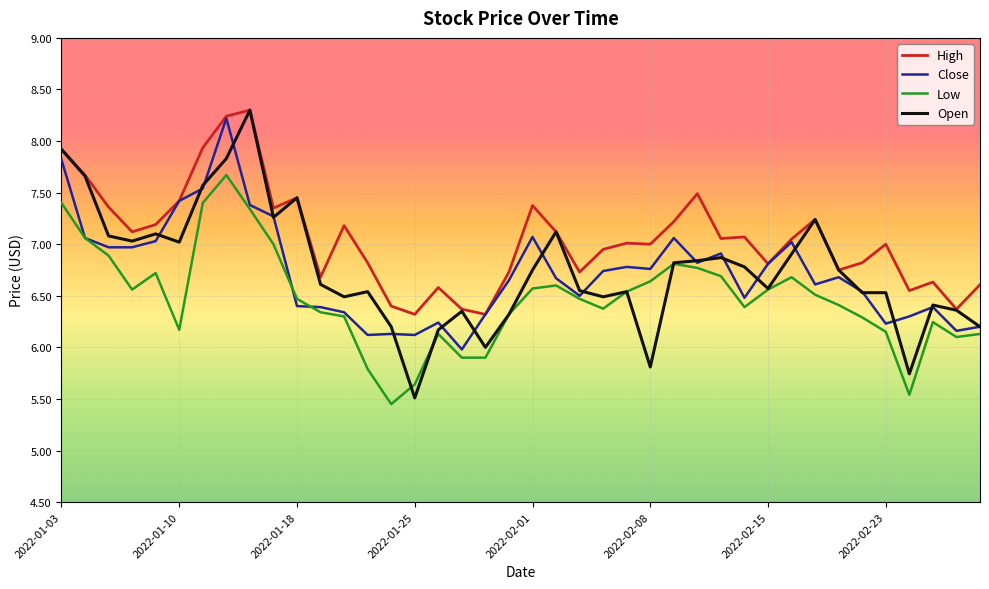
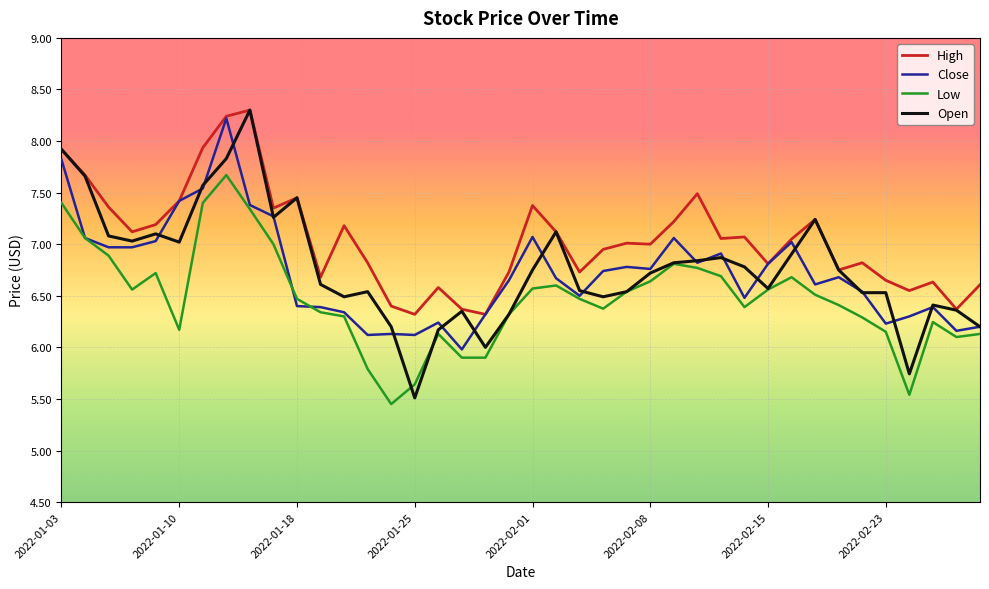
  {
    "High": {
      "2022-01-25": 6.32,
      "2022-02-01": 7.38,
      "2022-02-08": 7.00,
-     "2022-02-23": 7.00
+     "2022-02-23": 6.65
    },
    "Close": {
      "2022-01-03": 7.82,
      "2022-01-18": 6.40,
      "2022-01-25": 6.12,
      "2022-02-01": 7.07,
      "2022-02-08": 6.76,
      "2022-02-23": 6.23
    },
    "Low": {
      "2022-01-03": 7.40,
      "2022-01-10": 6.17,
      "2022-01-18": 6.47,
      "2022-01-25": 5.64,
      "2022-02-01": 6.57,
      "2022-02-08": 6.64,
      "2022-02-23": 6.15
    },
    "Open": {
      "2022-01-10": 7.02,
      "2022-01-25": 5.51,
      "2022-02-01": 6.75,
-     "2022-02-08": 5.81,
+     "2022-02-08": 6.72,
      "2022-02-23": 6.53
    }
  }
